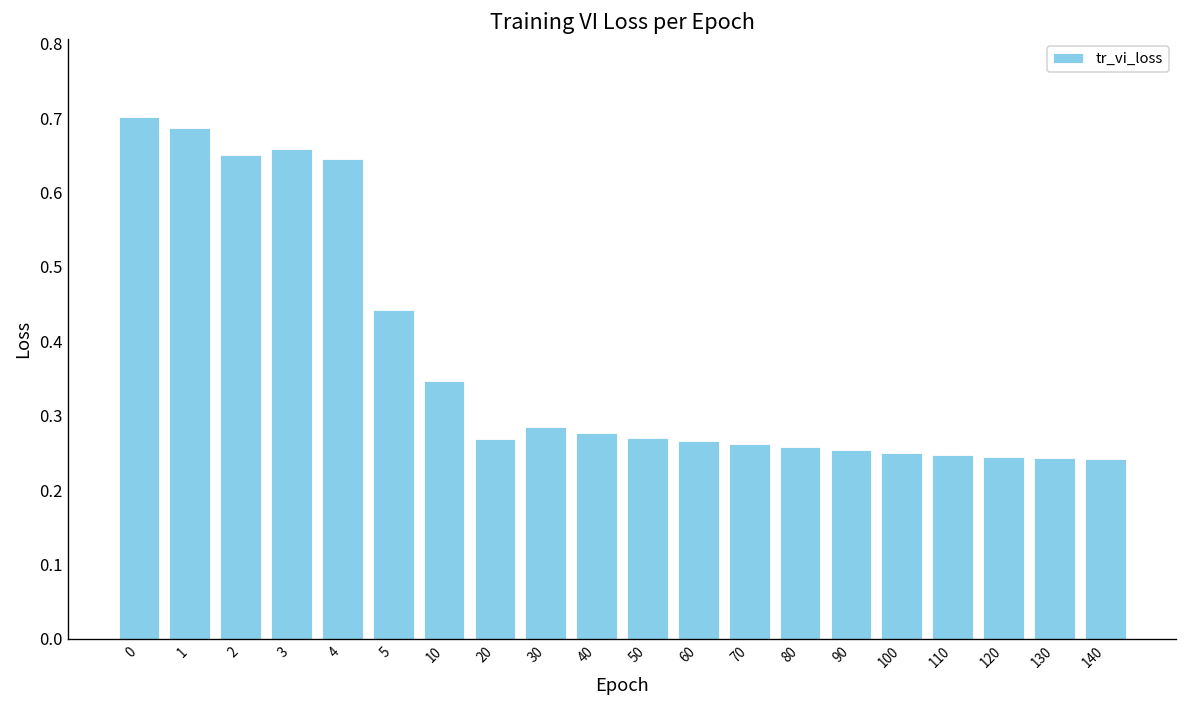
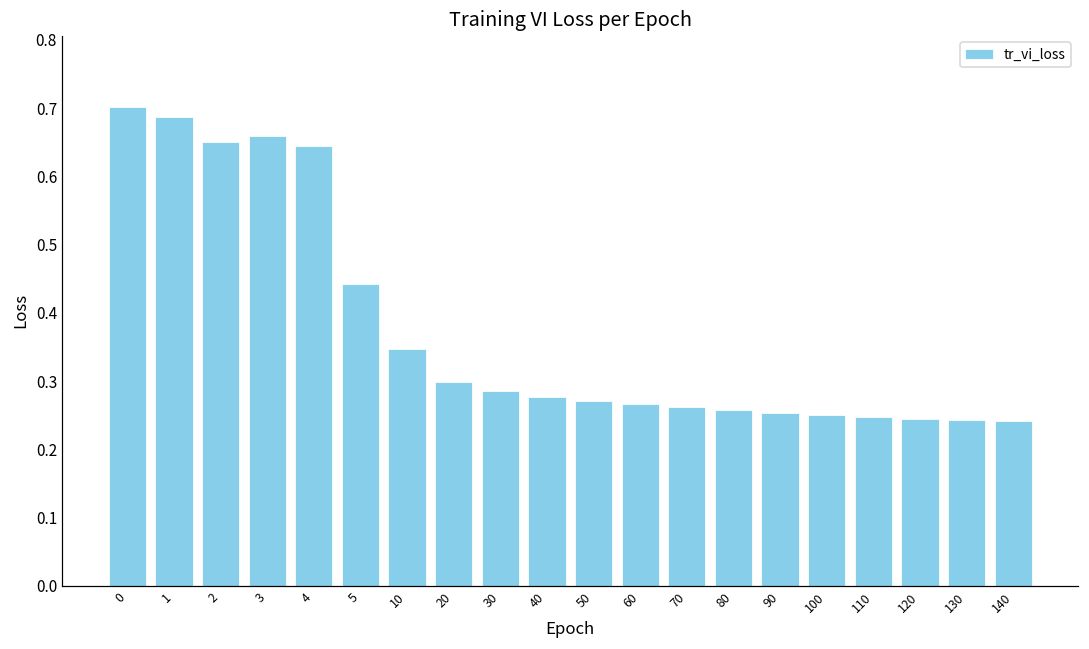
  {
    "0": 0.70,
    "1": 0.69,
    "2": 0.65,
    "3": 0.66,
    "4": 0.64,
    "5": 0.44,
    "10": 0.35,
-   "20": 0.27,
+   "20": 0.30,
    "30": 0.29,
    "40": 0.28,
    "50": 0.27,
    "60": 0.27,
    "70": 0.26,
    "80": 0.26,
    "90": 0.25,
    "100": 0.25,
    "110": 0.25,
    "120": 0.24,
    "130": 0.24,
    "140": 0.24
  }
